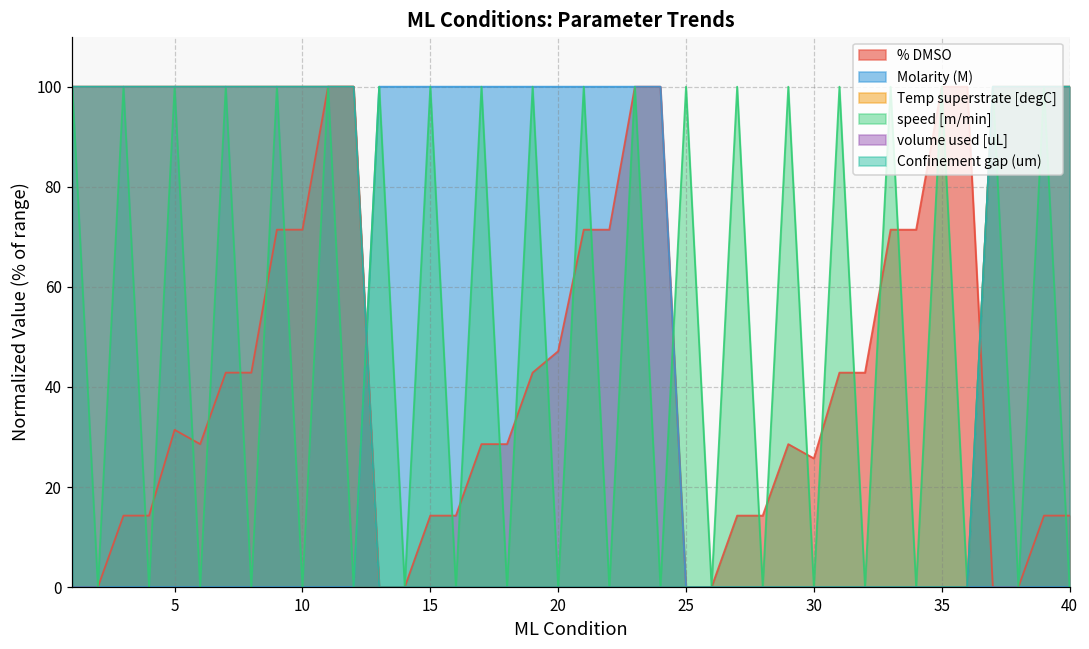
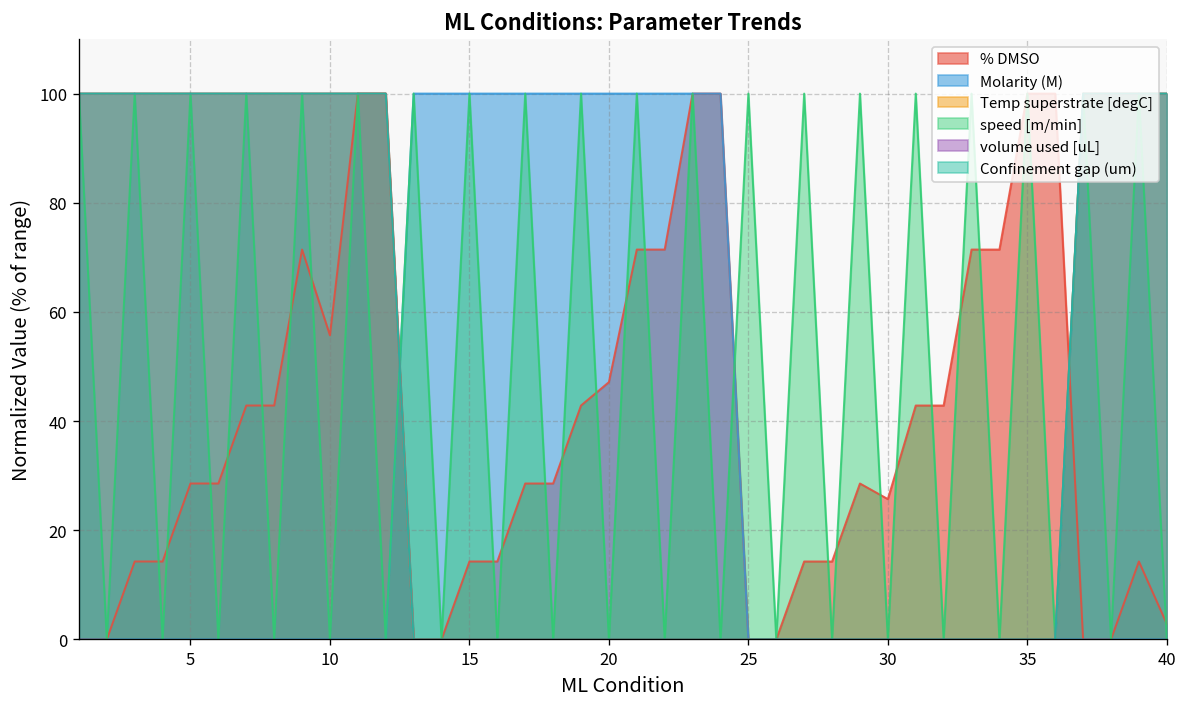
  {
    "% DMSO": {
-     "5": 31,
-     "10": 71,
+     "5": 29,
+     "10": 56,
      "15": 14,
      "20": 47,
      "30": 26,
-     "40": 14
+     "40": 3
    }
  }
